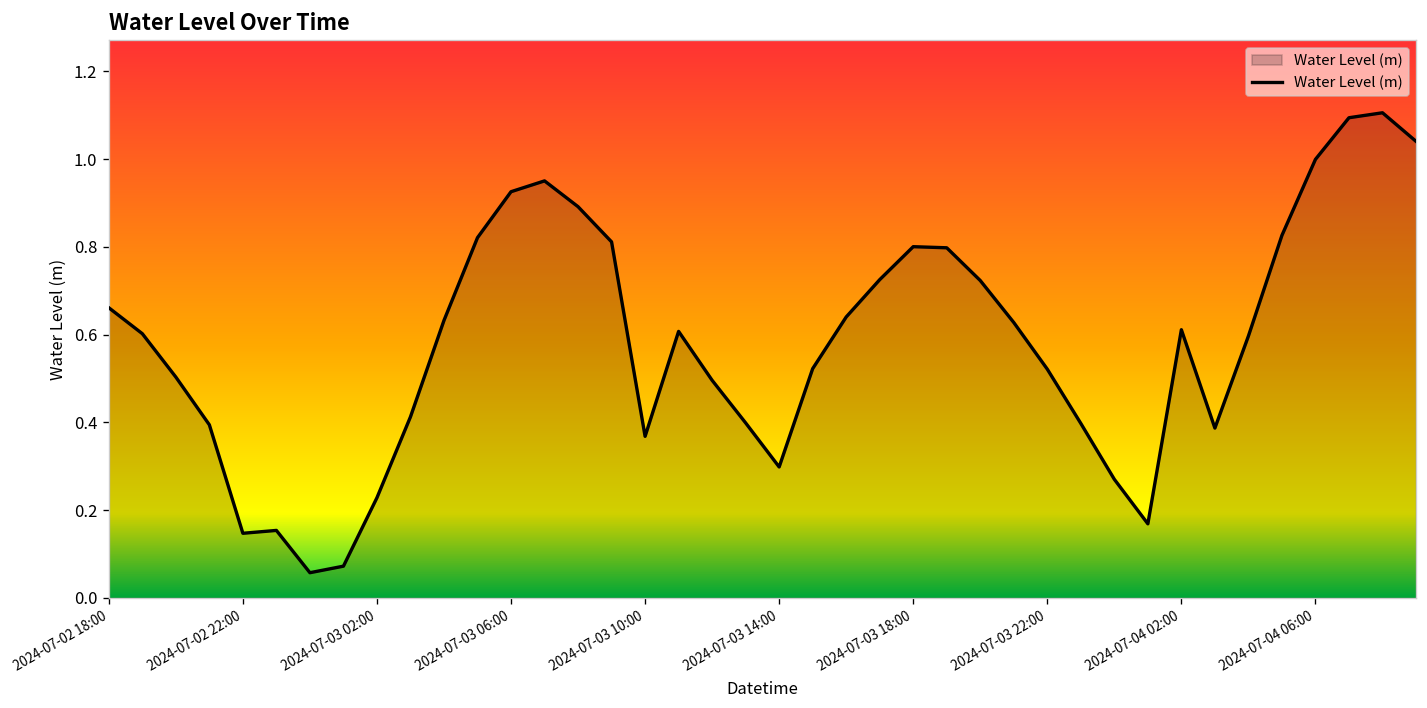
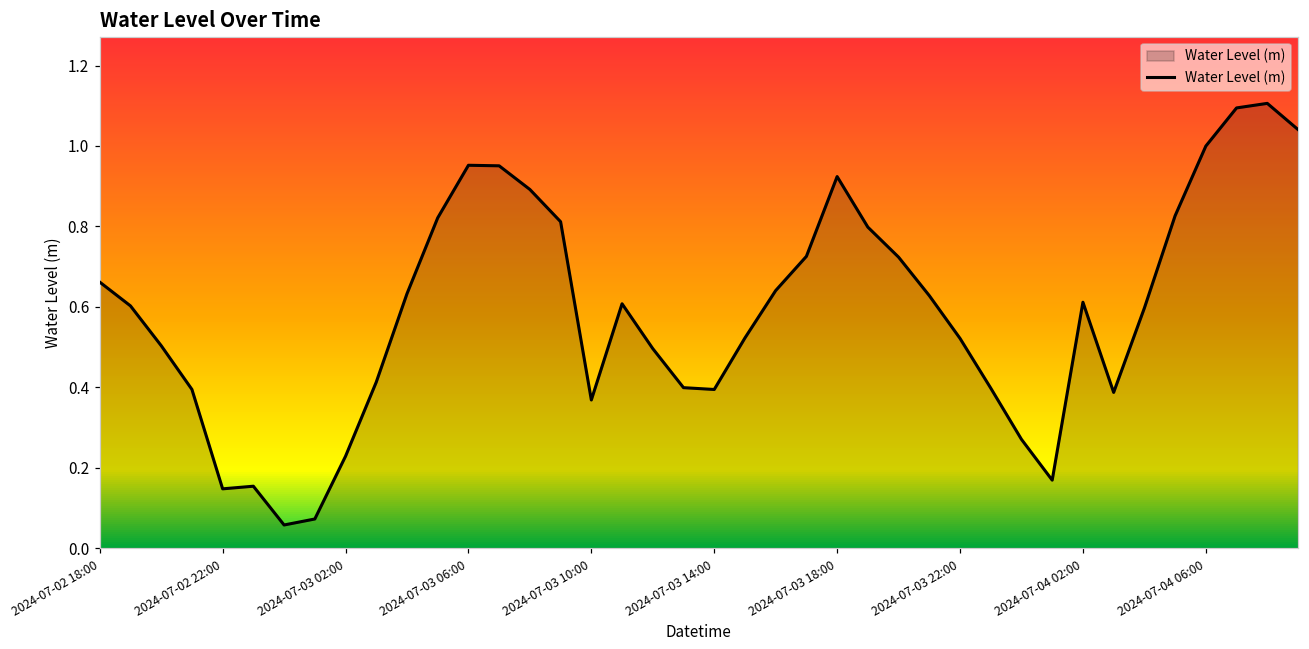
  {
    "2024-07-02 18:00": 0.66,
    "2024-07-02 22:00": 0.15,
    "2024-07-03 02:00": 0.23,
-   "2024-07-03 06:00": 0.93,
+   "2024-07-03 06:00": 0.95,
    "2024-07-03 10:00": 0.37,
-   "2024-07-03 14:00": 0.30,
-   "2024-07-03 18:00": 0.80,
+   "2024-07-03 14:00": 0.39,
+   "2024-07-03 18:00": 0.92,
    "2024-07-03 22:00": 0.52,
    "2024-07-04 02:00": 0.61,
    "2024-07-04 06:00": 1.00
  }
